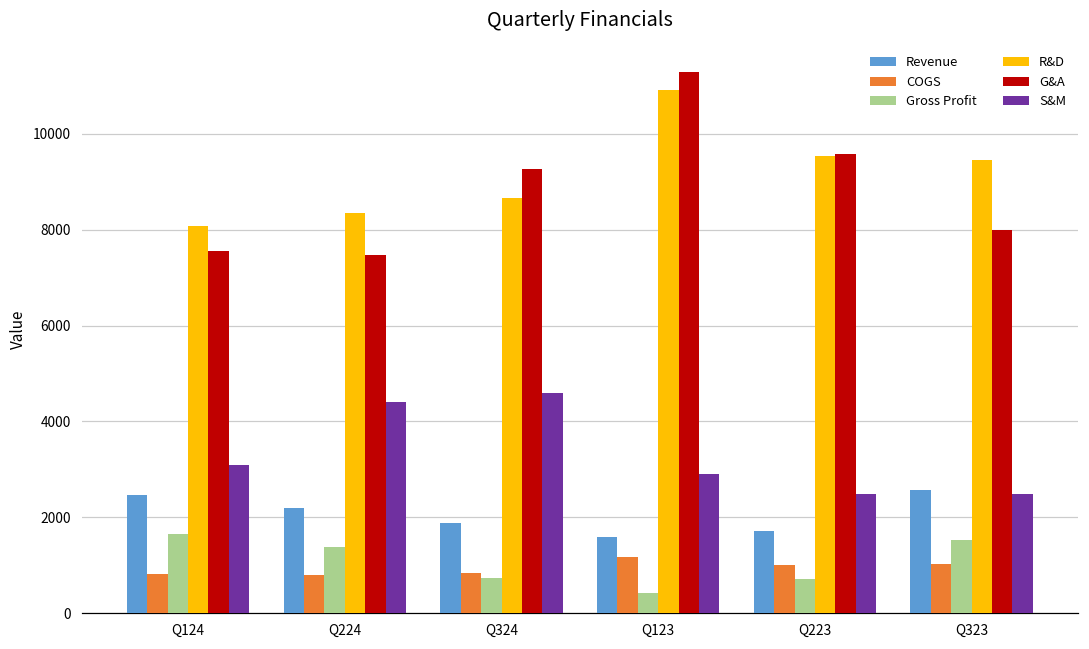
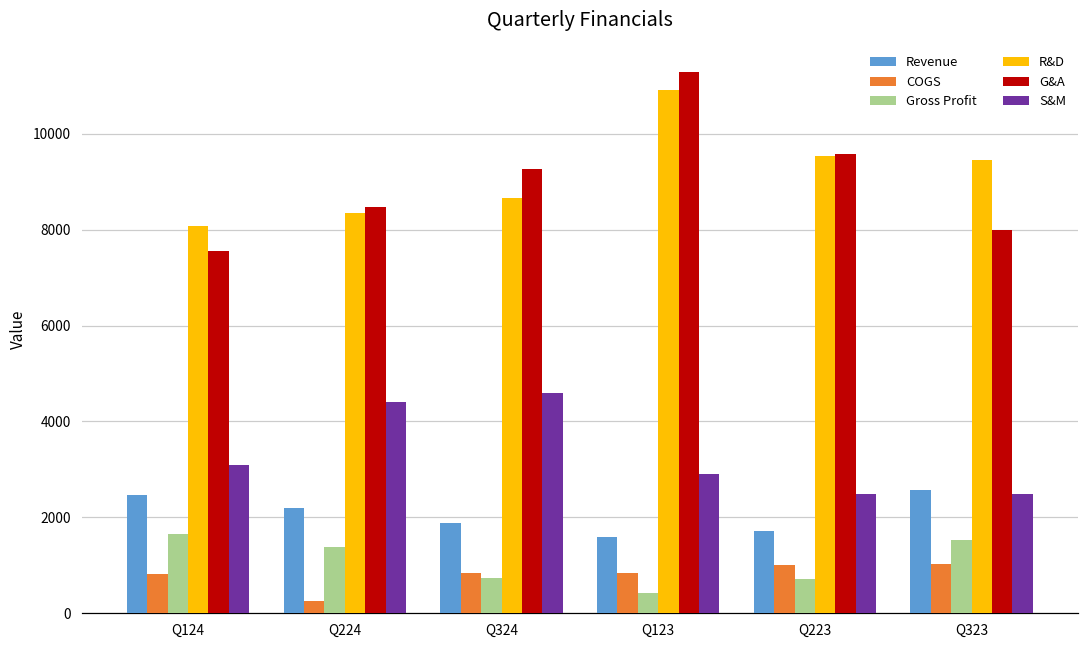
  {
    "Revenue": {
      "Q124": 2500,
      "Q224": 2200,
      "Q324": 1900,
      "Q123": 1600,
      "Q223": 1700,
      "Q323": 2600
    },
    "COGS": {
      "Q124": 800,
-     "Q224": 800,
+     "Q224": 300,
      "Q324": 800,
-     "Q123": 1200,
+     "Q123": 800,
      "Q223": 1000,
      "Q323": 1000
    },
    "Gross Profit": {
      "Q124": 1700,
      "Q224": 1400,
      "Q324": 700,
      "Q123": 400,
      "Q223": 700,
      "Q323": 1500
    },
    "R&D": {
      "Q124": 8100,
      "Q224": 8400,
      "Q324": 8700,
      "Q123": 10900,
      "Q223": 9500,
      "Q323": 9500
    },
    "G&A": {
      "Q124": 7600,
-     "Q224": 7500,
+     "Q224": 8500,
      "Q324": 9300,
      "Q123": 11300,
      "Q223": 9600,
      "Q323": 8000
    },
    "S&M": {
      "Q124": 3100,
      "Q224": 4400,
      "Q324": 4600,
      "Q123": 2900,
      "Q223": 2500,
      "Q323": 2500
    }
  }
